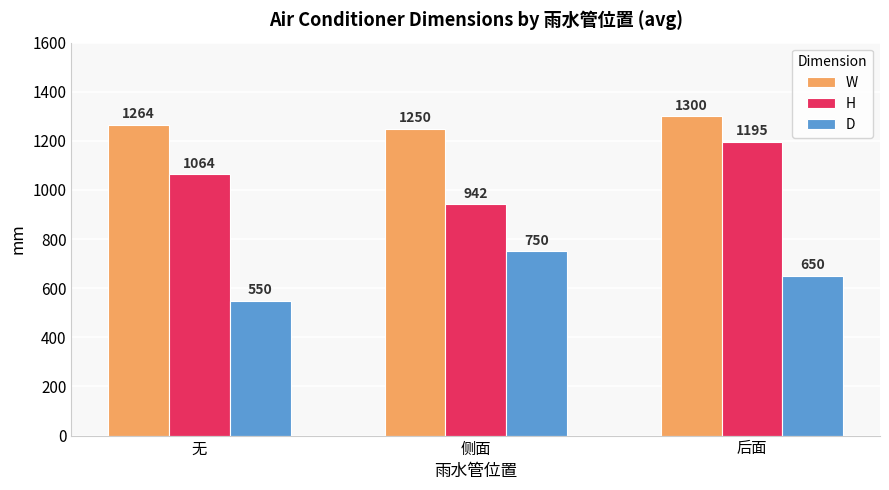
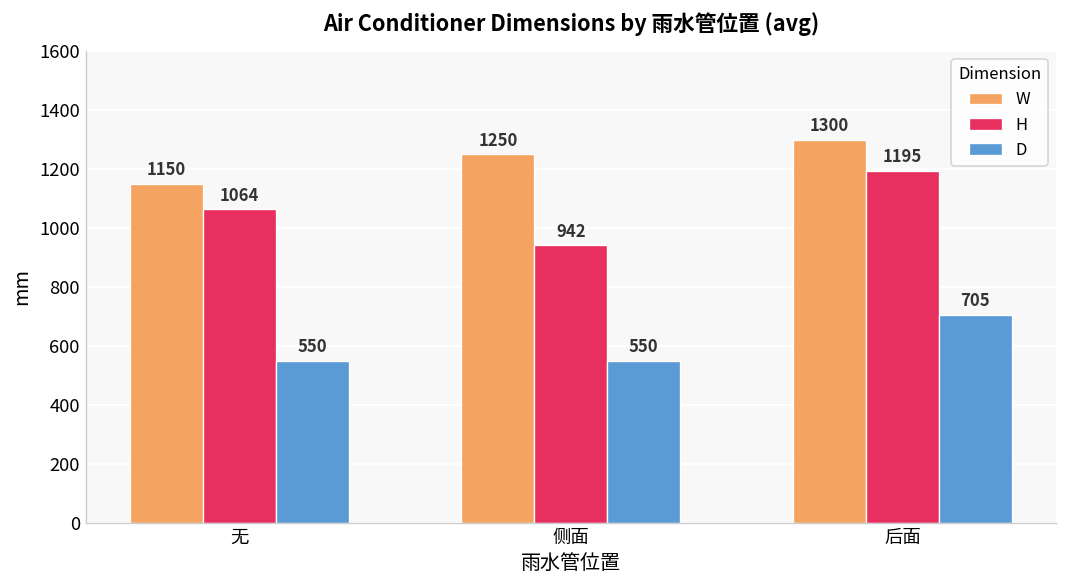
  {
    "W": {
-     "无": 1264,
+     "无": 1150,
      "侧面": 1250,
      "后面": 1300
    },
    "H": {
      "无": 1064,
      "侧面": 942,
      "后面": 1195
    },
    "D": {
      "无": 550,
-     "侧面": 750,
-     "后面": 650
+     "侧面": 550,
+     "后面": 705
    }
  }
